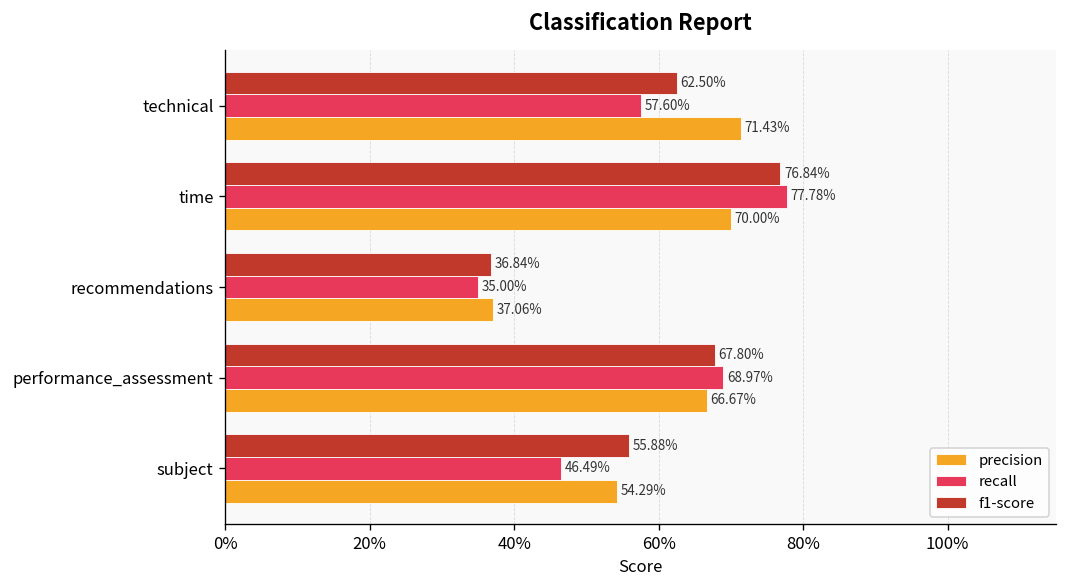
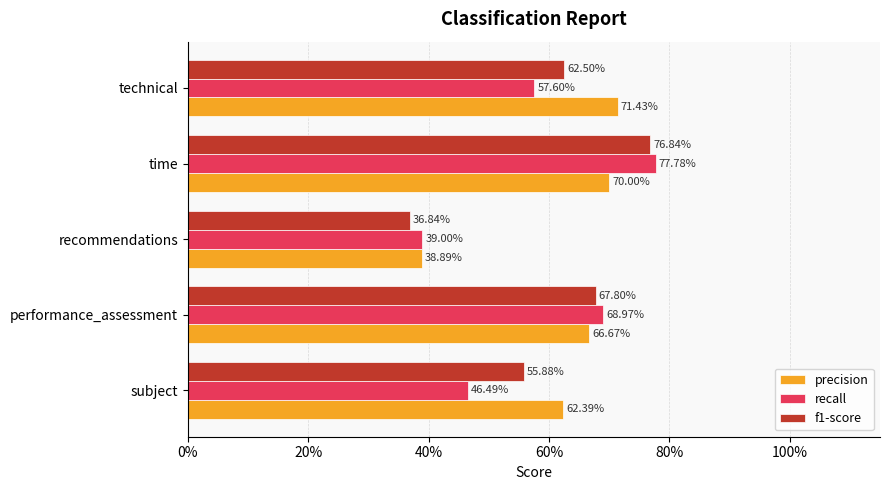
  {
    "precision": {
      "technical": "71.43%",
      "time": "70.00%",
-     "recommendations": "37.06%",
+     "recommendations": "38.89%",
      "performance_assessment": "66.67%",
-     "subject": "54.29%"
+     "subject": "62.39%"
    },
    "recall": {
      "technical": "57.60%",
      "time": "77.78%",
-     "recommendations": "35.00%",
+     "recommendations": "39.00%",
      "performance_assessment": "68.97%",
      "subject": "46.49%"
    },
    "f1-score": {
      "technical": "62.50%",
      "time": "76.84%",
      "recommendations": "36.84%",
      "performance_assessment": "67.80%",
      "subject": "55.88%"
    }
  }
